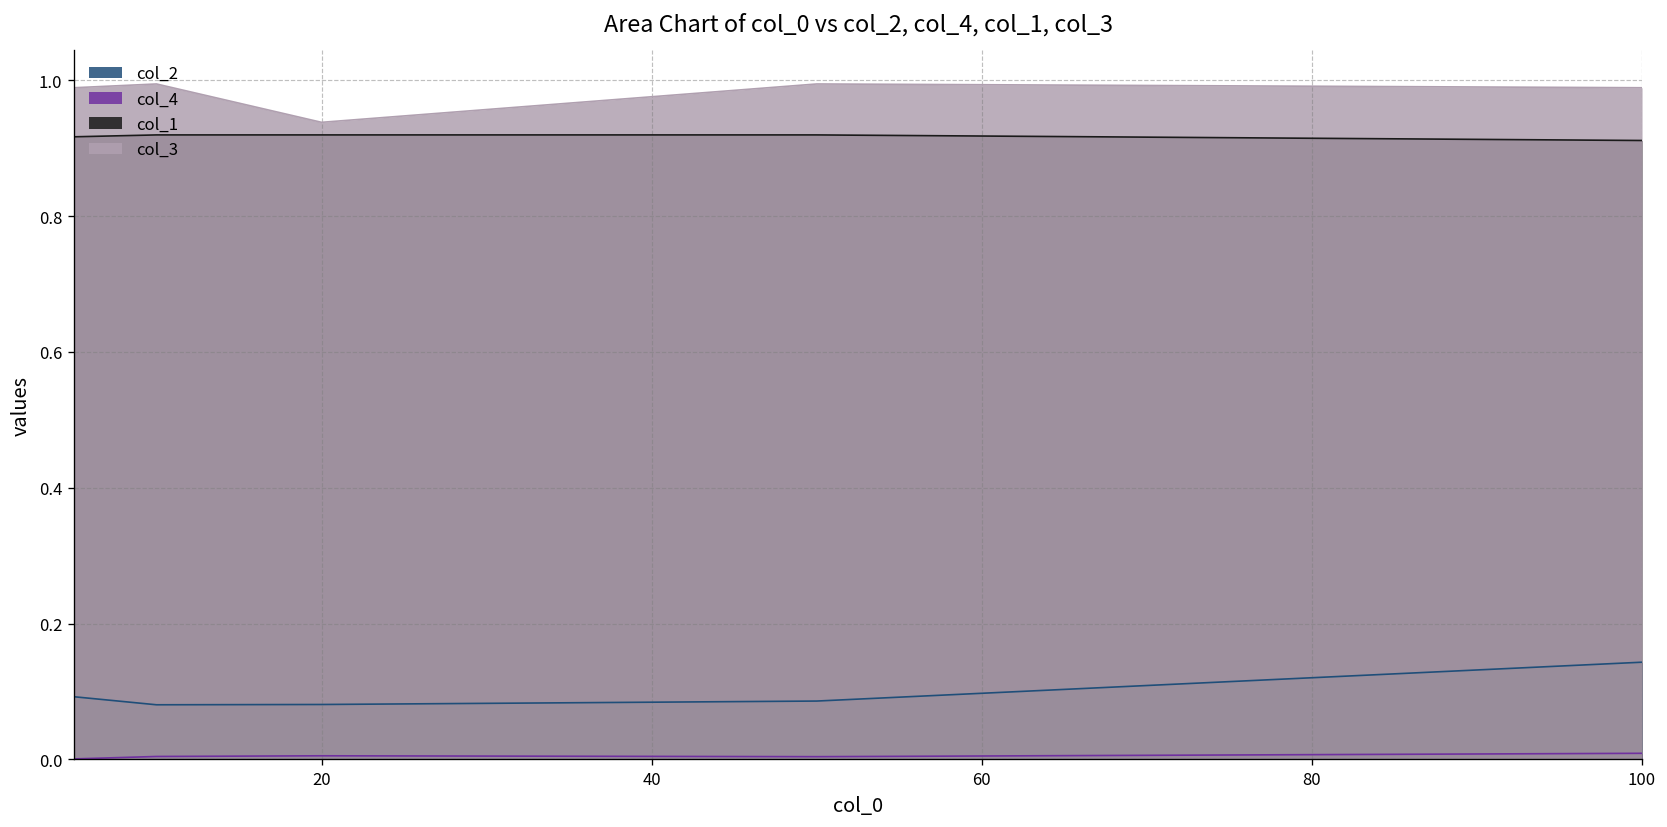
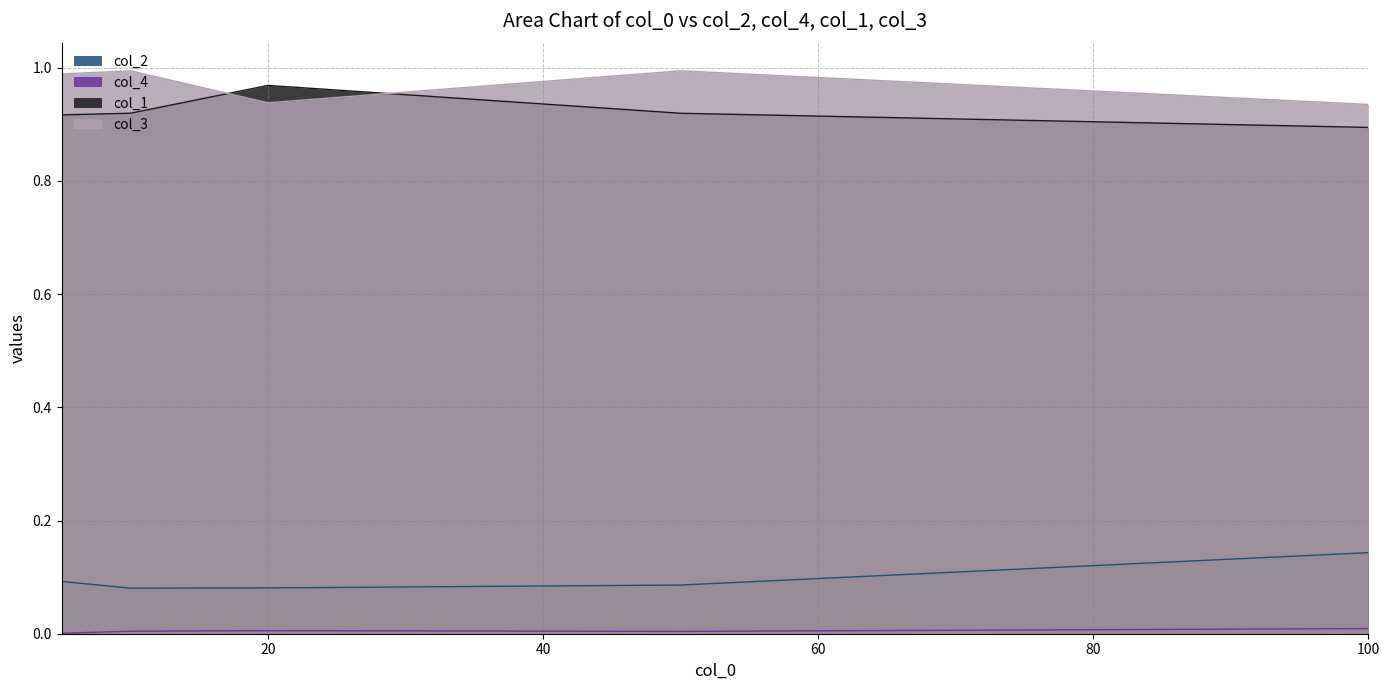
  {
    "col_2": {
      "20": 0.08,
      "100": 0.14
    },
    "col_4": {
      "20": 0.01,
      "100": 0.01
    },
    "col_1": {
-     "20": 0.92,
-     "100": 0.91
+     "20": 0.97,
+     "100": 0.89
    },
    "col_3": {
      "20": 0.94,
-     "100": 0.99
+     "100": 0.93
    }
  }
